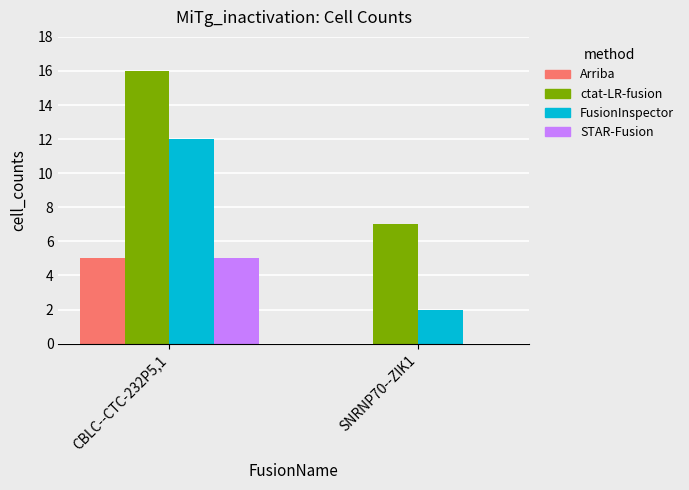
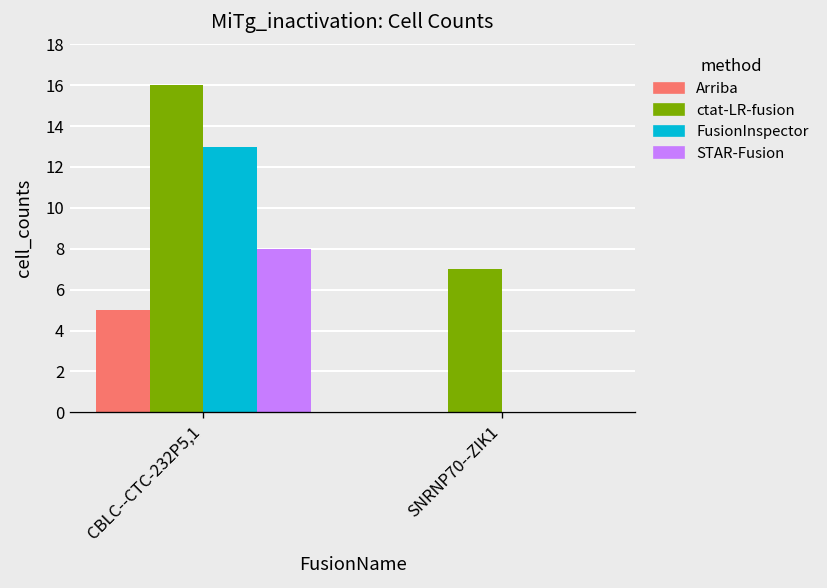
  {
    "Arriba": {
      "CBLC--CTC-232P5,1": 5,
      "SNRNP70--ZIK1": 0
    },
    "ctat-LR-fusion": {
      "CBLC--CTC-232P5,1": 16,
      "SNRNP70--ZIK1": 7
    },
    "FusionInspector": {
-     "CBLC--CTC-232P5,1": 12,
-     "SNRNP70--ZIK1": 2
+     "CBLC--CTC-232P5,1": 13,
+     "SNRNP70--ZIK1": 0
    },
    "STAR-Fusion": {
-     "CBLC--CTC-232P5,1": 5,
+     "CBLC--CTC-232P5,1": 8,
      "SNRNP70--ZIK1": 0
    }
  }
